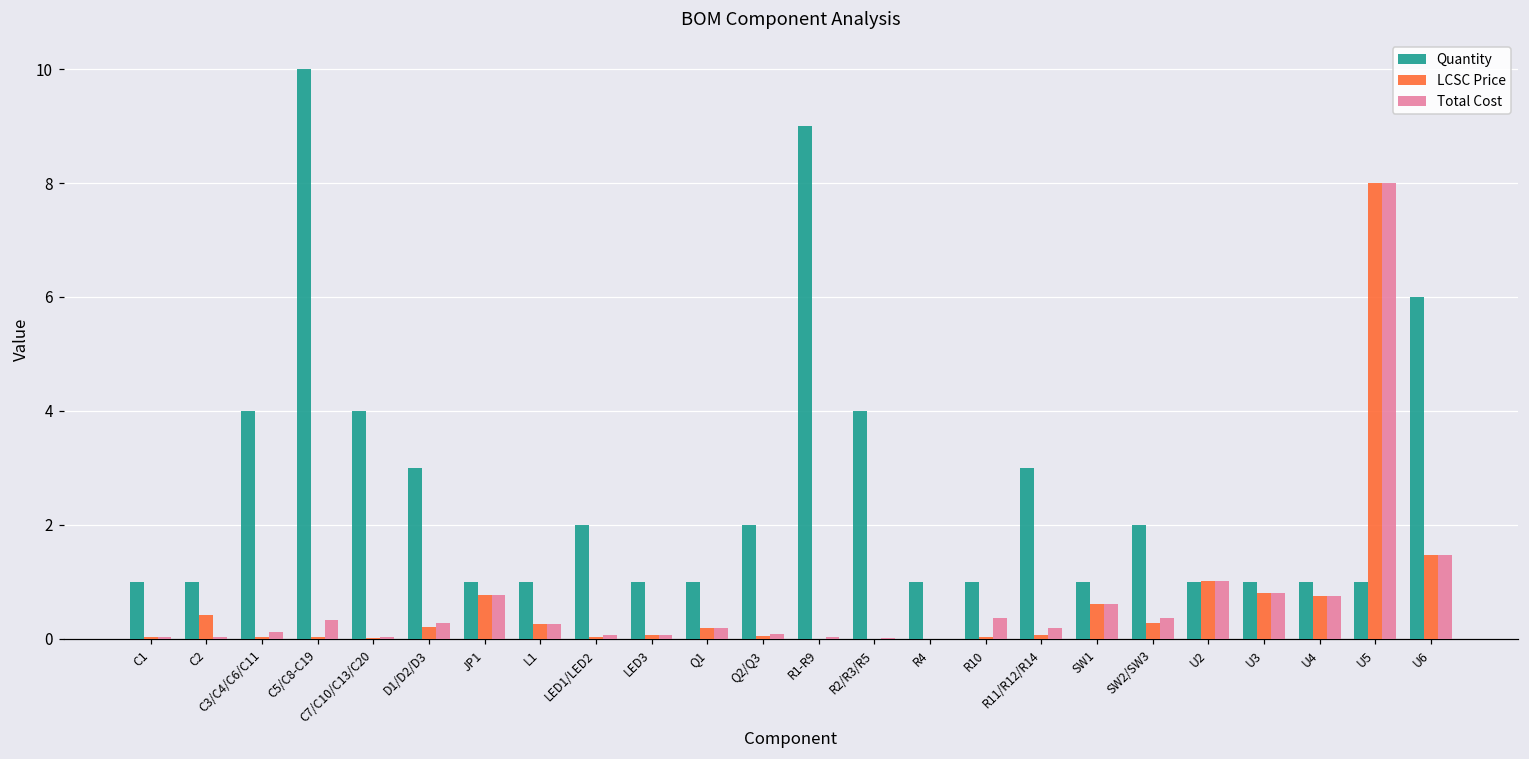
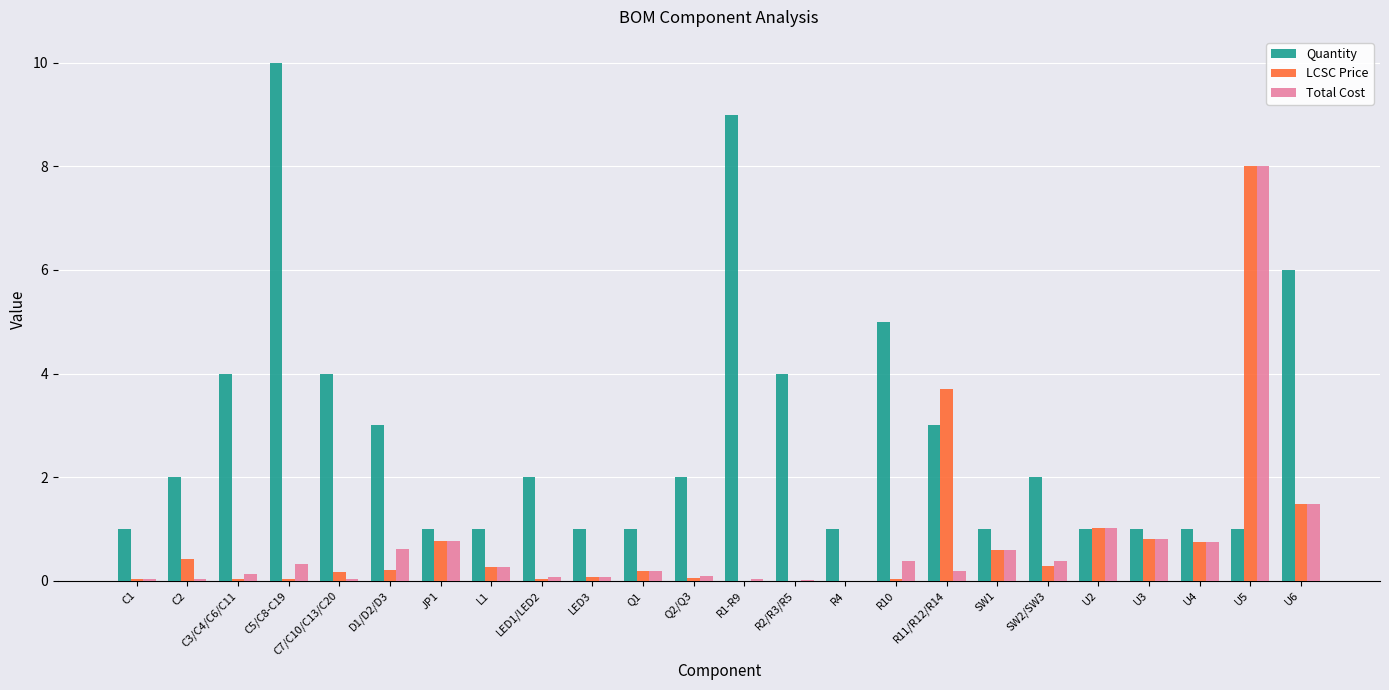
  {
    "Quantity": {
      "C1": 1,
-     "C2": 1,
+     "C2": 2,
      "C3/C4/C6/C11": 4,
      "C5/C8-C19": 10,
      "C7/C10/C13/C20": 4,
      "D1/D2/D3": 3,
      "JP1": 1,
      "L1": 1,
      "LED1/LED2": 2,
      "LED3": 1,
      "Q1": 1,
      "Q2/Q3": 2,
      "R1-R9": 9,
      "R2/R3/R5": 4,
      "R4": 1,
-     "R10": 1,
+     "R10": 5,
      "R11/R12/R14": 3,
      "SW1": 1,
      "SW2/SW3": 2,
      "U2": 1,
      "U3": 1,
      "U4": 1,
      "U5": 1,
      "U6": 6
    },
    "LCSC Price": {
      "C2": 0.4,
-     "C7/C10/C13/C20": 0.0,
+     "C7/C10/C13/C20": 0.2,
      "D1/D2/D3": 0.2,
      "JP1": 0.8,
      "L1": 0.3,
      "LED3": 0.1,
      "Q1": 0.2,
-     "R11/R12/R14": 0.1,
+     "R11/R12/R14": 3.7,
      "SW1": 0.6,
      "SW2/SW3": 0.3,
      "U2": 1.0,
      "U3": 0.8,
      "U4": 0.8,
      "U5": 8.0,
      "U6": 1.5
    },
    "Total Cost": {
      "C3/C4/C6/C11": 0.1,
      "C5/C8-C19": 0.3,
-     "D1/D2/D3": 0.3,
+     "D1/D2/D3": 0.6,
      "JP1": 0.8,
      "L1": 0.3,
      "LED1/LED2": 0.1,
      "LED3": 0.1,
      "Q1": 0.2,
      "Q2/Q3": 0.1,
      "R10": 0.4,
      "R11/R12/R14": 0.2,
      "SW1": 0.6,
      "SW2/SW3": 0.4,
      "U2": 1.0,
      "U3": 0.8,
      "U4": 0.8,
      "U5": 8.0,
      "U6": 1.5
    }
  }
